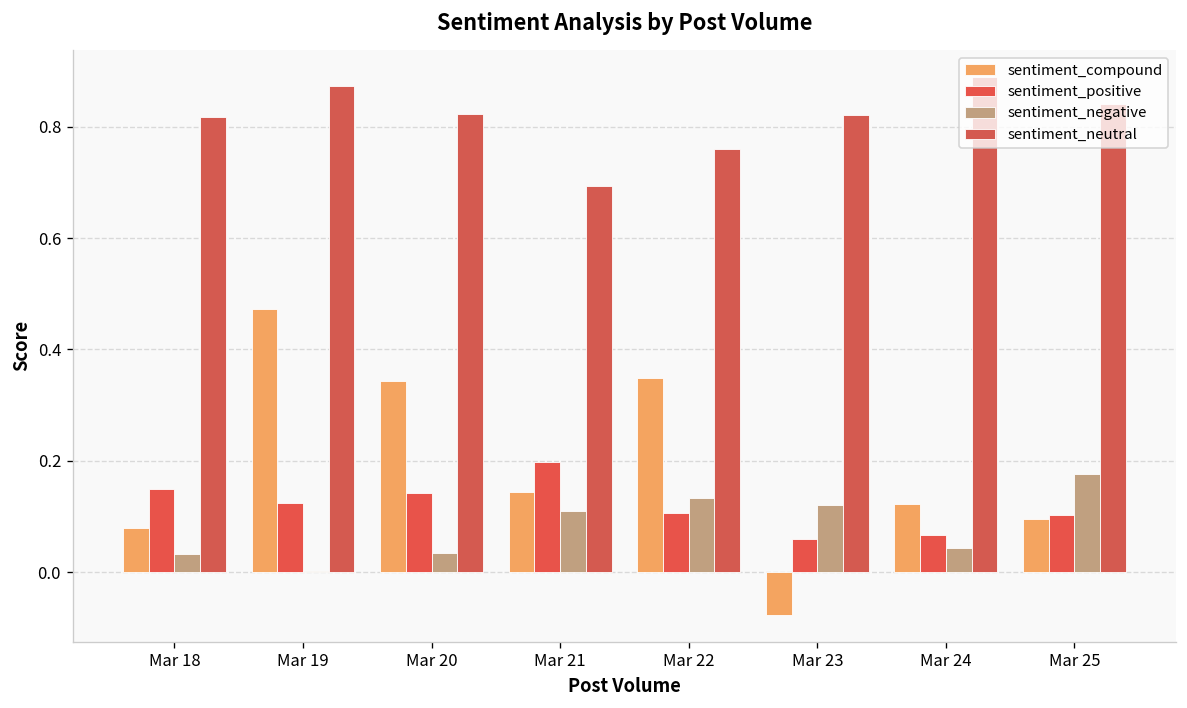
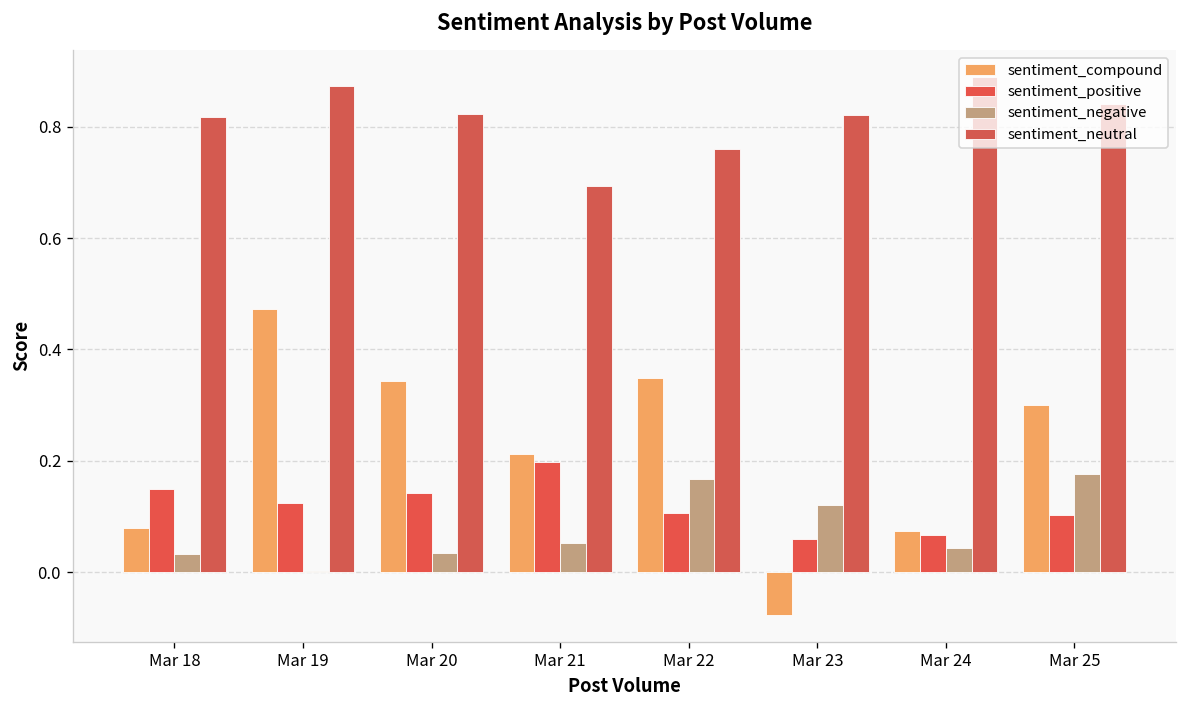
  {
    "sentiment_compound": {
      "Mar 18": 0.08,
      "Mar 19": 0.47,
      "Mar 20": 0.34,
-     "Mar 21": 0.14,
+     "Mar 21": 0.21,
      "Mar 22": 0.35,
      "Mar 23": -0.08,
-     "Mar 24": 0.12,
-     "Mar 25": 0.10
+     "Mar 24": 0.07,
+     "Mar 25": 0.30
    },
    "sentiment_negative": {
      "Mar 18": 0.03,
      "Mar 20": 0.03,
-     "Mar 21": 0.11,
-     "Mar 22": 0.13,
+     "Mar 21": 0.05,
+     "Mar 22": 0.17,
      "Mar 23": 0.12,
      "Mar 24": 0.04,
      "Mar 25": 0.18
    }
  }
